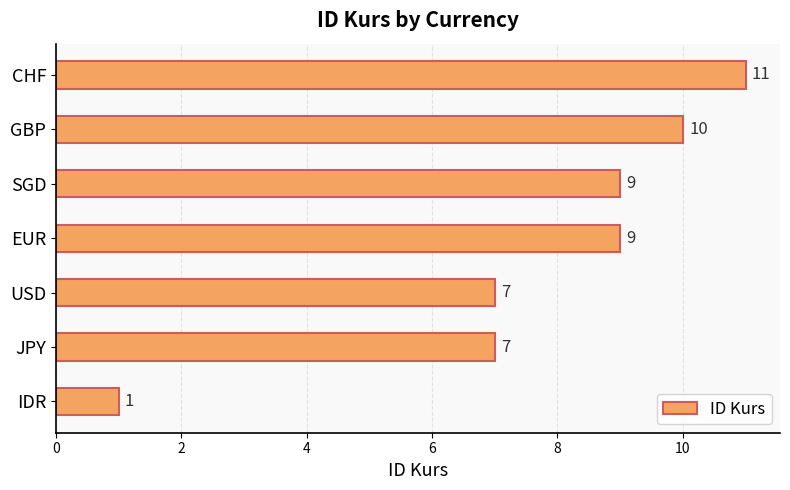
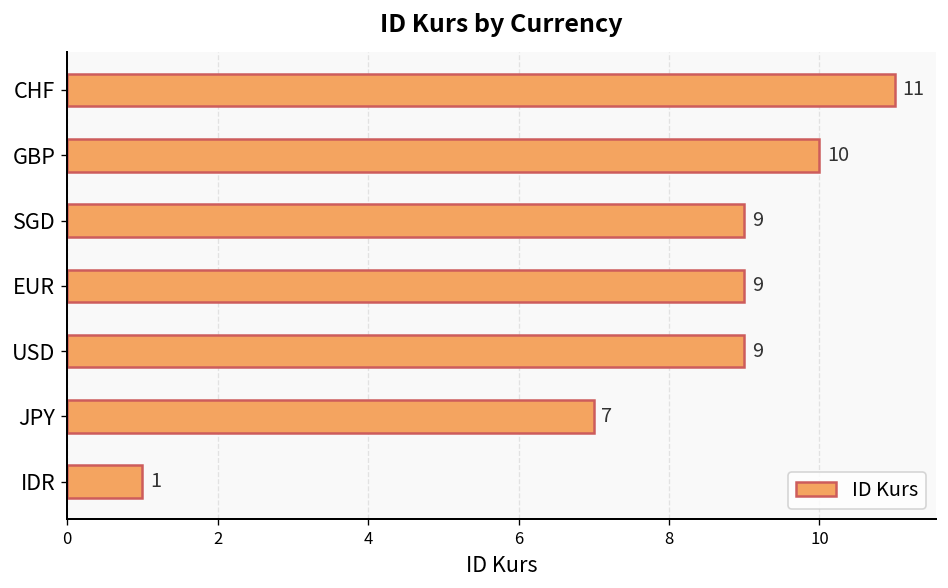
  {
    "CHF": 11,
    "GBP": 10,
    "SGD": 9,
    "EUR": 9,
-   "USD": 7,
+   "USD": 9,
    "JPY": 7,
    "IDR": 1
  }
